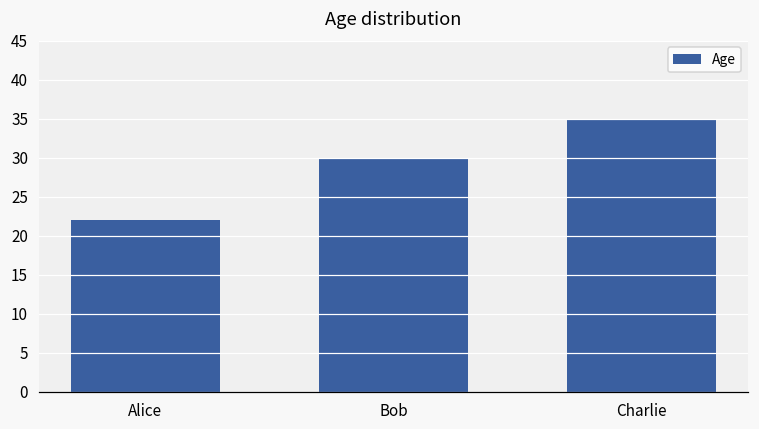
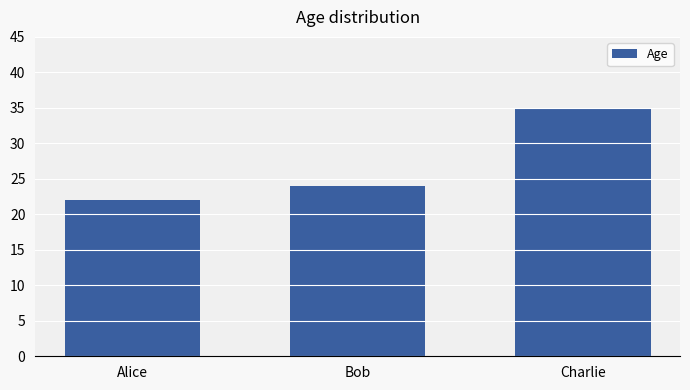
  {
    "Alice": 22,
-   "Bob": 30,
+   "Bob": 24,
    "Charlie": 35
  }
